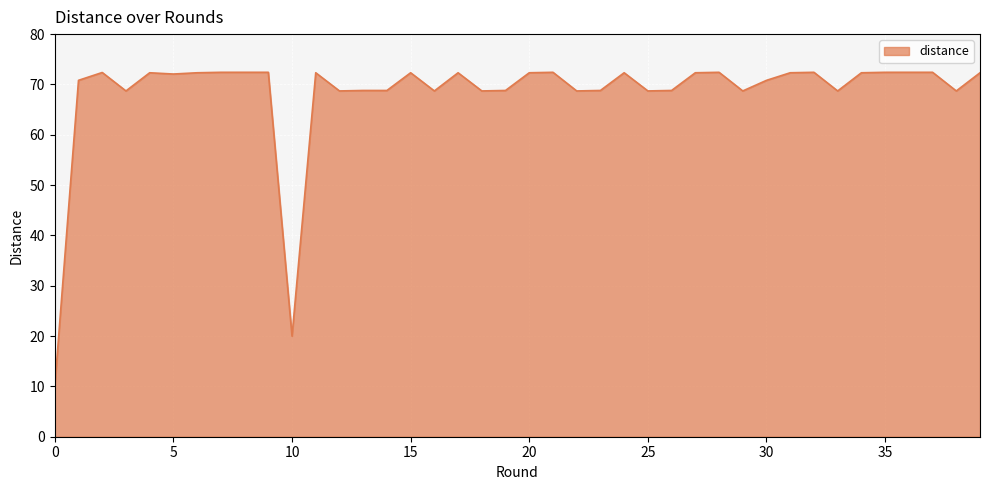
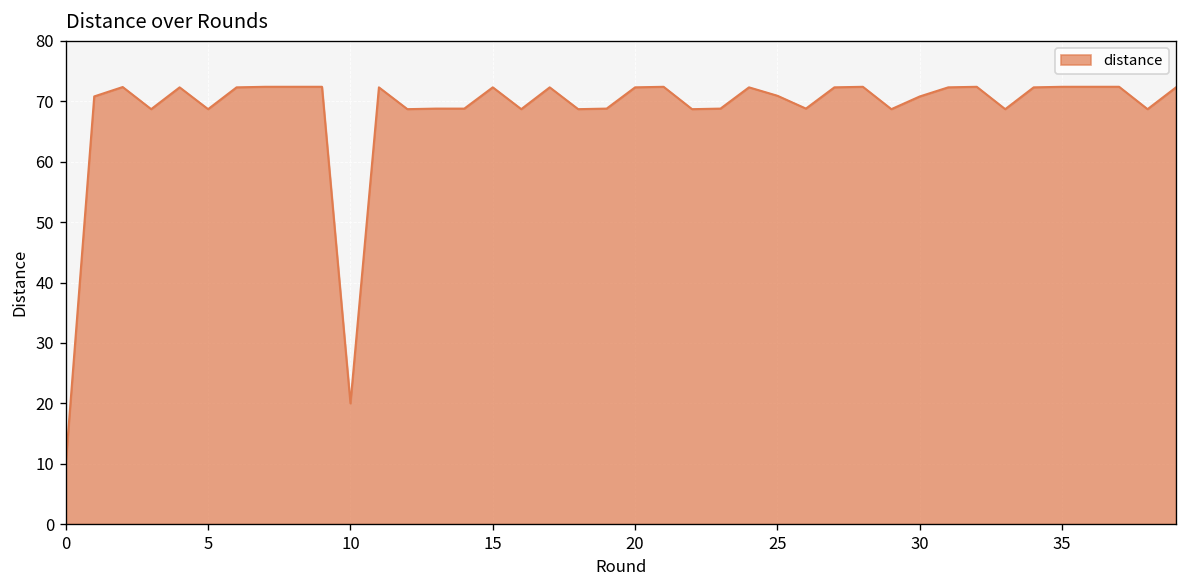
  {
    "0": 10,
-   "5": 72,
+   "5": 69,
    "10": 20,
    "15": 72,
    "20": 72,
-   "25": 69,
+   "25": 71,
    "30": 71,
    "35": 72
  }
